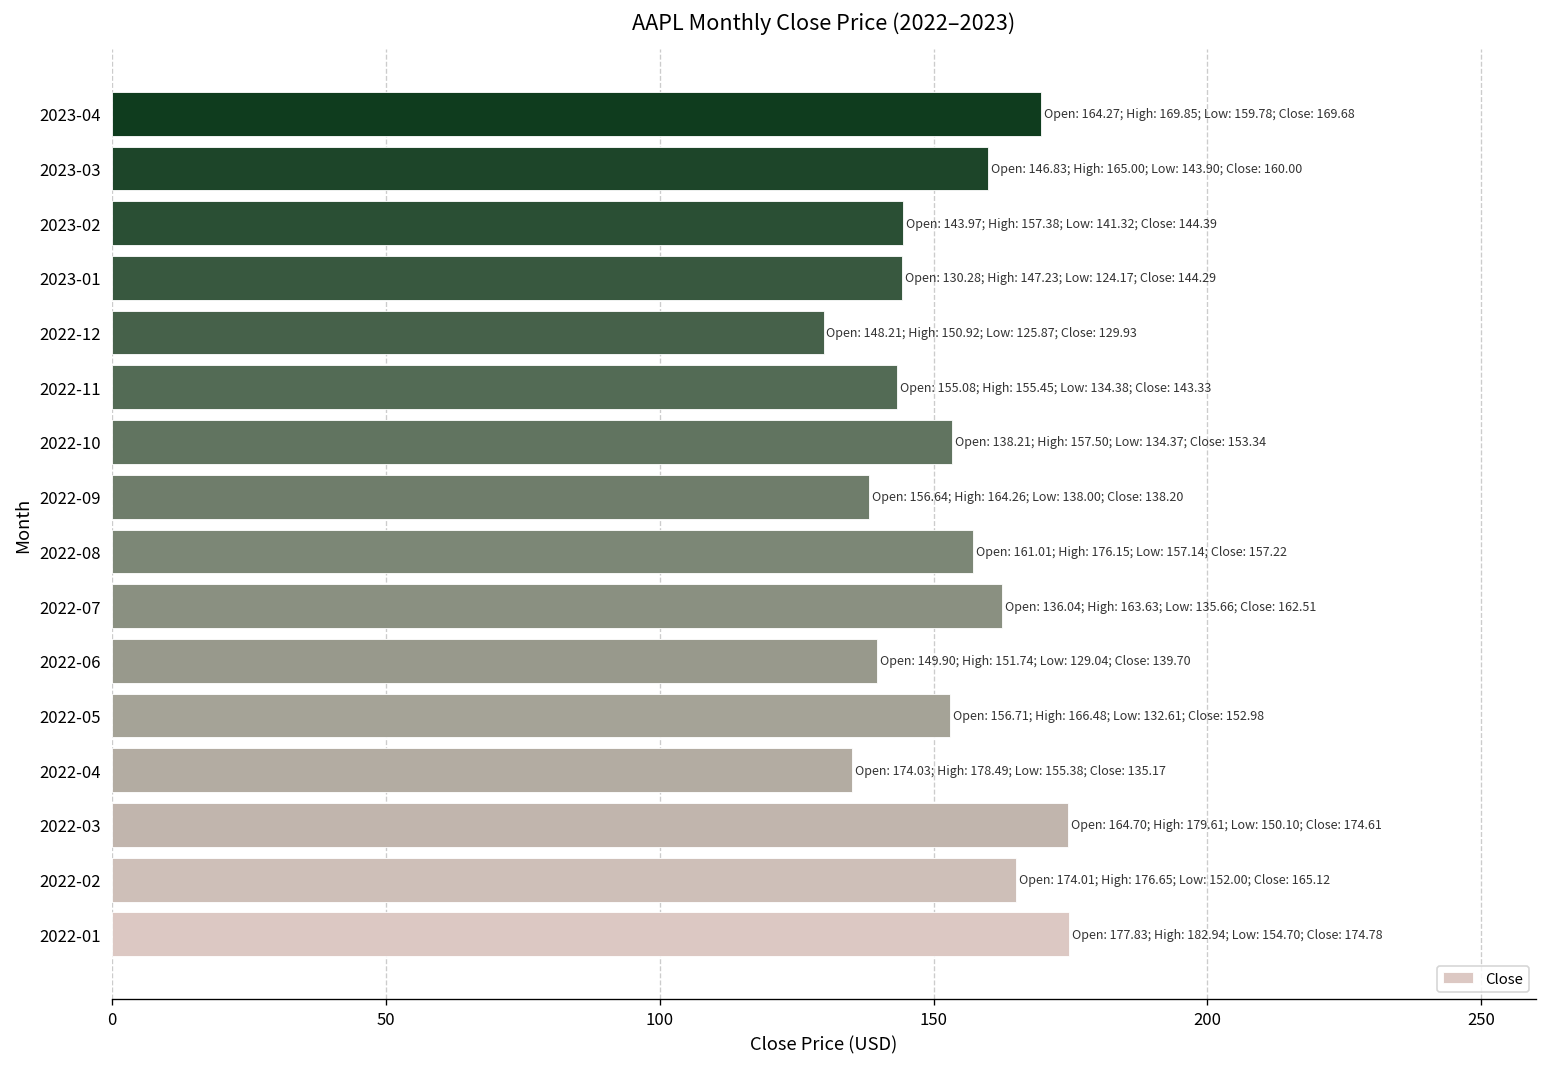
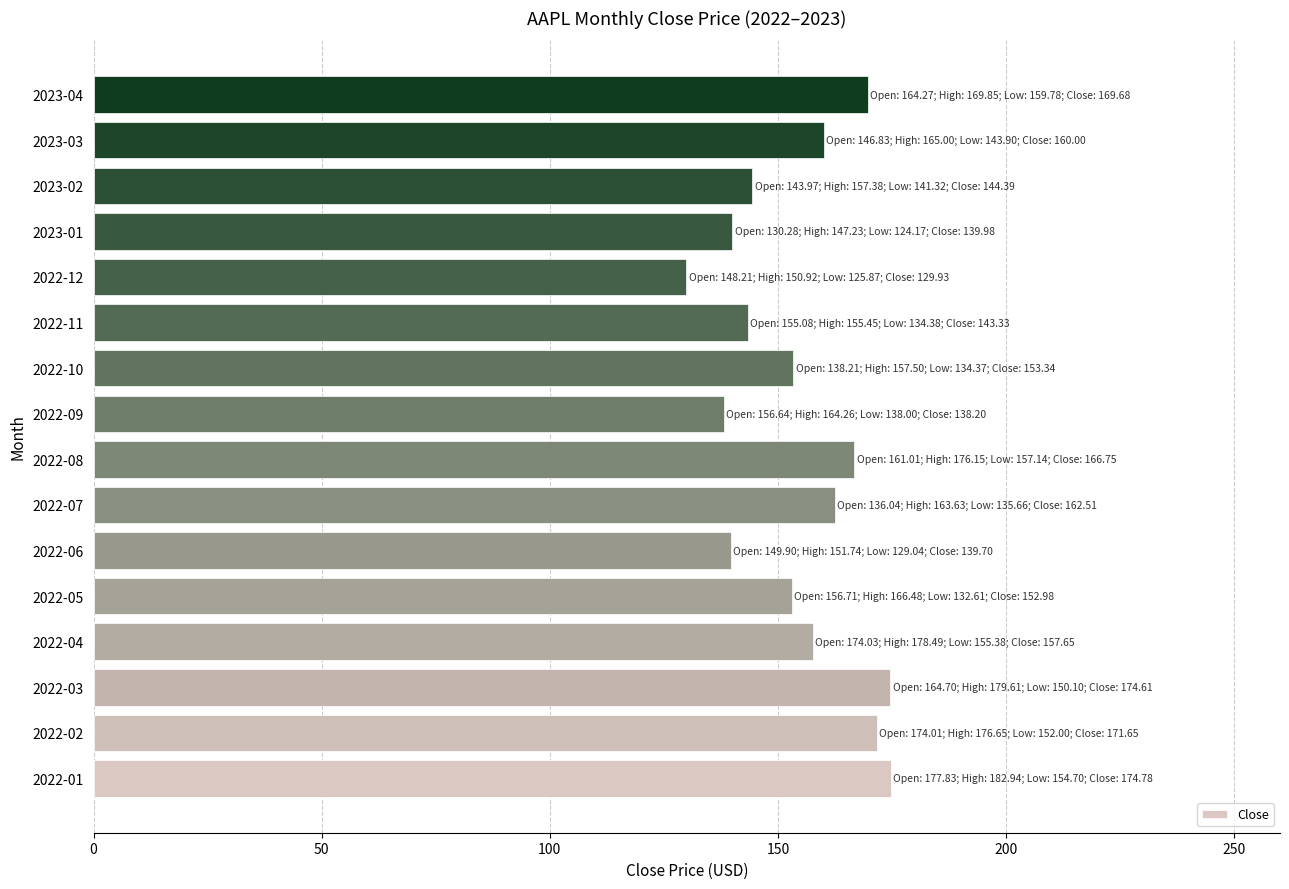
  {
    "2023-04": 169.68,
    "2023-03": 160.00,
    "2023-02": 144.39,
-   "2023-01": 144.29,
+   "2023-01": 139.98,
    "2022-12": 129.93,
    "2022-11": 143.33,
    "2022-10": 153.34,
    "2022-09": 138.20,
-   "2022-08": 157.22,
+   "2022-08": 166.75,
    "2022-07": 162.51,
    "2022-06": 139.70,
    "2022-05": 152.98,
-   "2022-04": 135.17,
+   "2022-04": 157.65,
    "2022-03": 174.61,
-   "2022-02": 165.12,
+   "2022-02": 171.65,
    "2022-01": 174.78
  }
